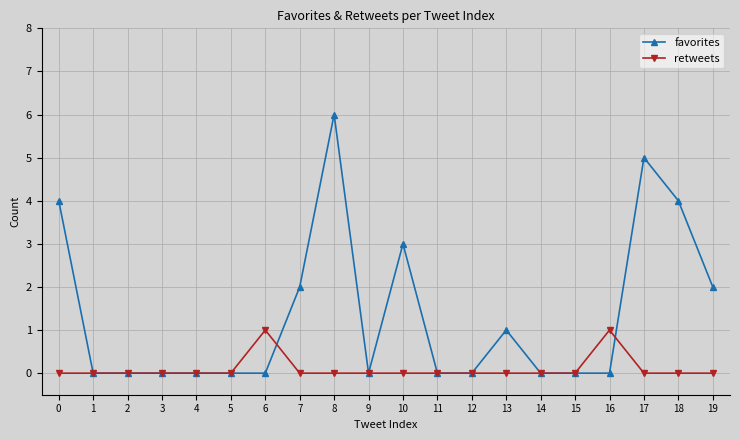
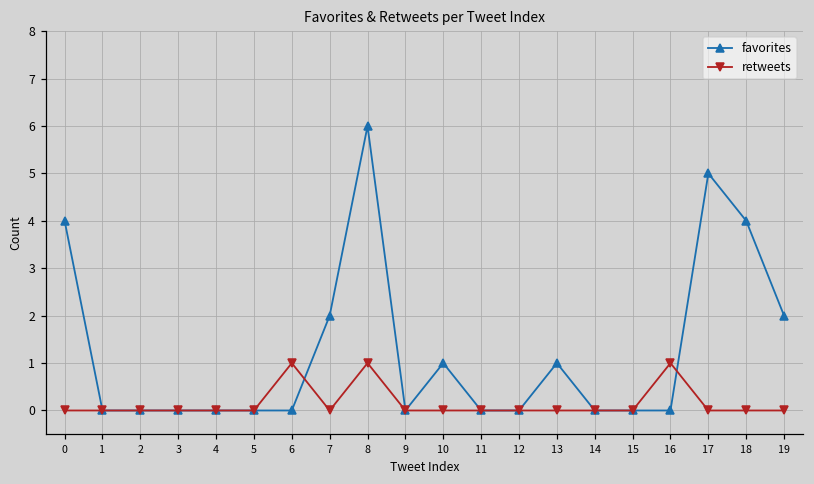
  {
    "favorites": {
      "0": 4,
      "6": 0,
      "7": 2,
      "8": 6,
-     "10": 3,
+     "10": 1,
      "13": 1,
      "16": 0,
      "17": 5,
      "18": 4,
      "19": 2
    },
    "retweets": {
      "0": 0,
      "6": 1,
      "7": 0,
-     "8": 0,
+     "8": 1,
      "10": 0,
      "13": 0,
      "16": 1,
      "17": 0,
      "18": 0,
      "19": 0
    }
  }
